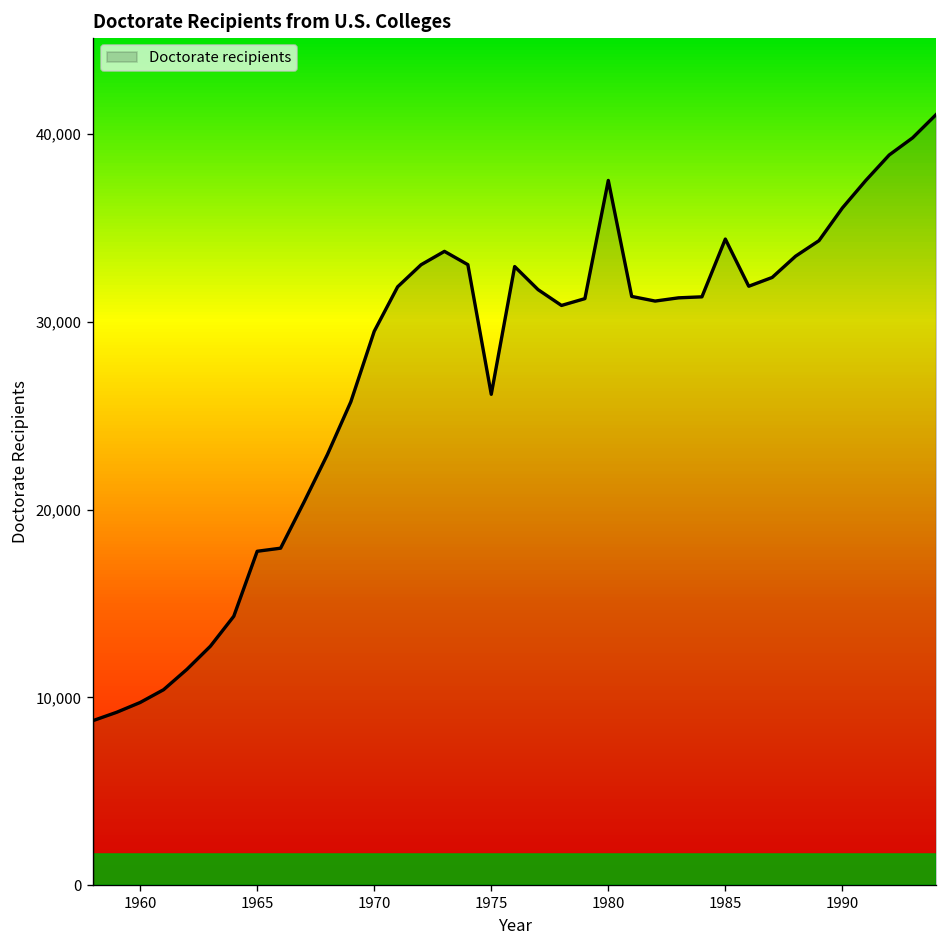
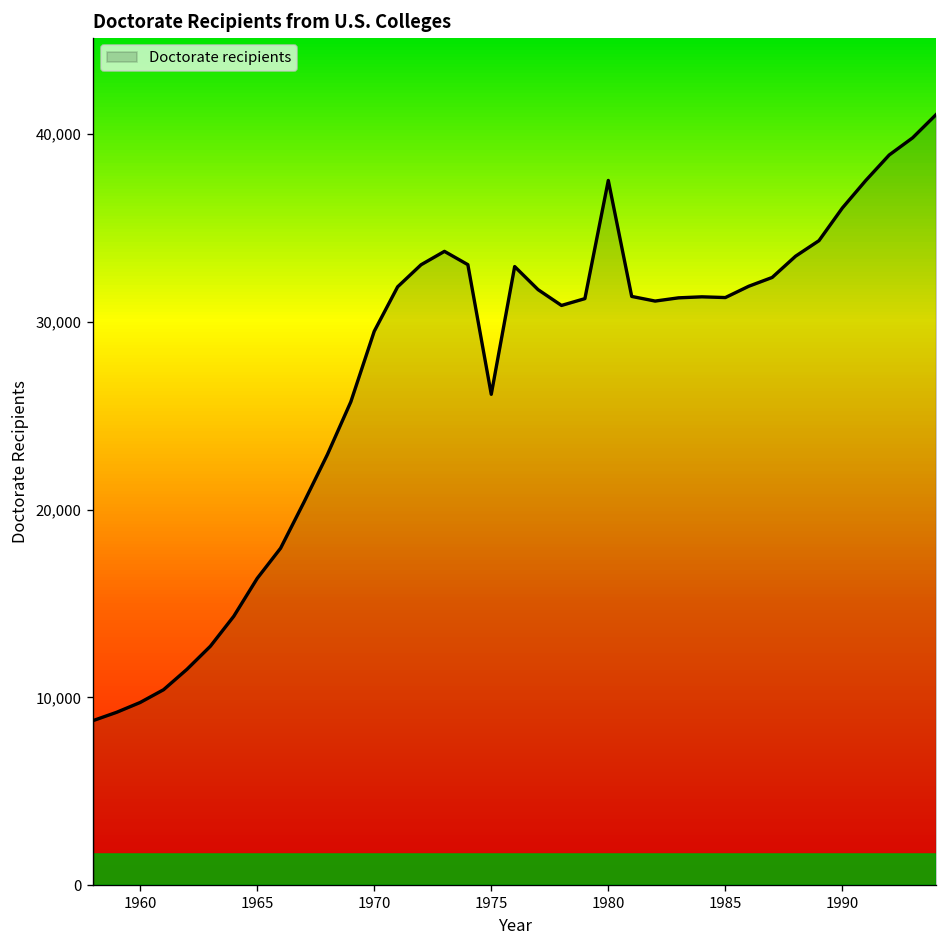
  {
    "1960": "9,700",
-   "1965": "17,800",
+   "1965": "16,300",
    "1970": "29,500",
    "1975": "26,100",
    "1980": "37,500",
-   "1985": "34,400",
+   "1985": "31,300",
    "1990": "36,100"
  }
